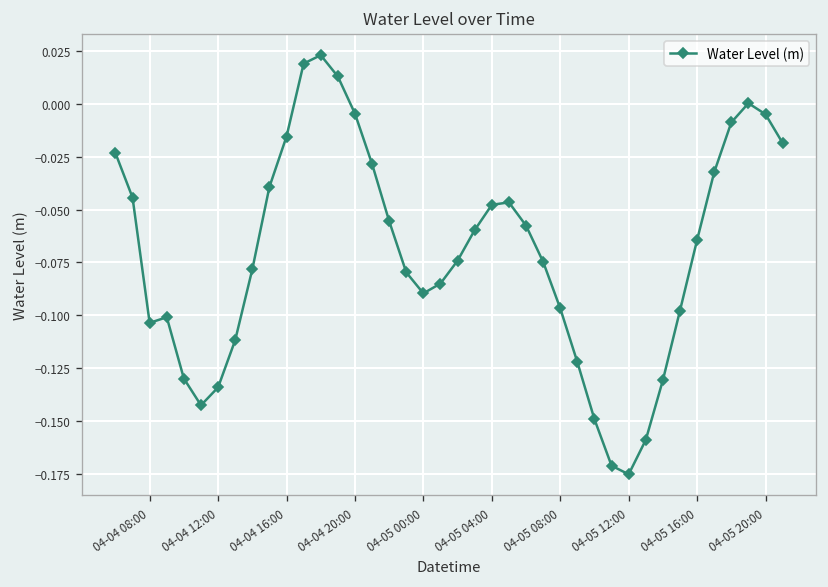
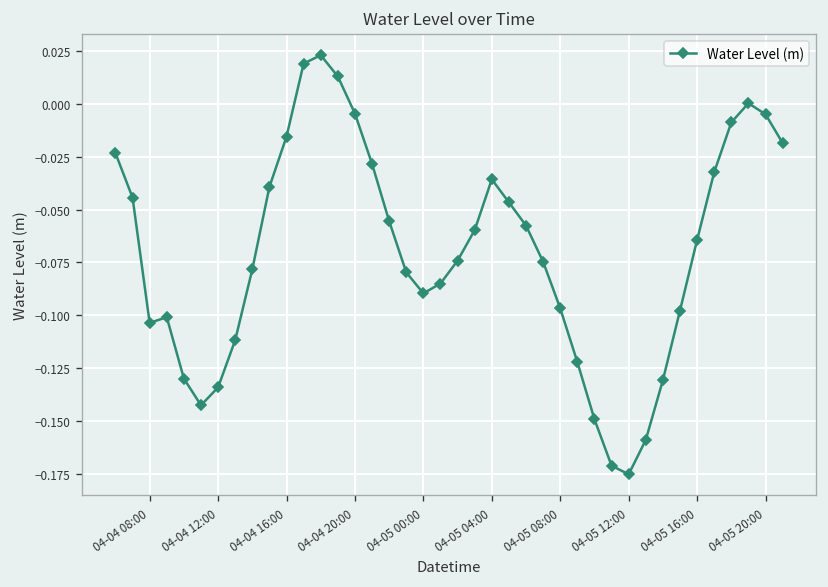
  {
    "04-04 08:00": -0.104,
    "04-04 12:00": -0.134,
    "04-04 16:00": -0.015,
    "04-04 20:00": -0.004,
    "04-05 00:00": -0.090,
-   "04-05 04:00": -0.048,
+   "04-05 04:00": -0.036,
    "04-05 08:00": -0.097,
    "04-05 12:00": -0.175,
    "04-05 16:00": -0.064,
    "04-05 20:00": -0.005
  }
